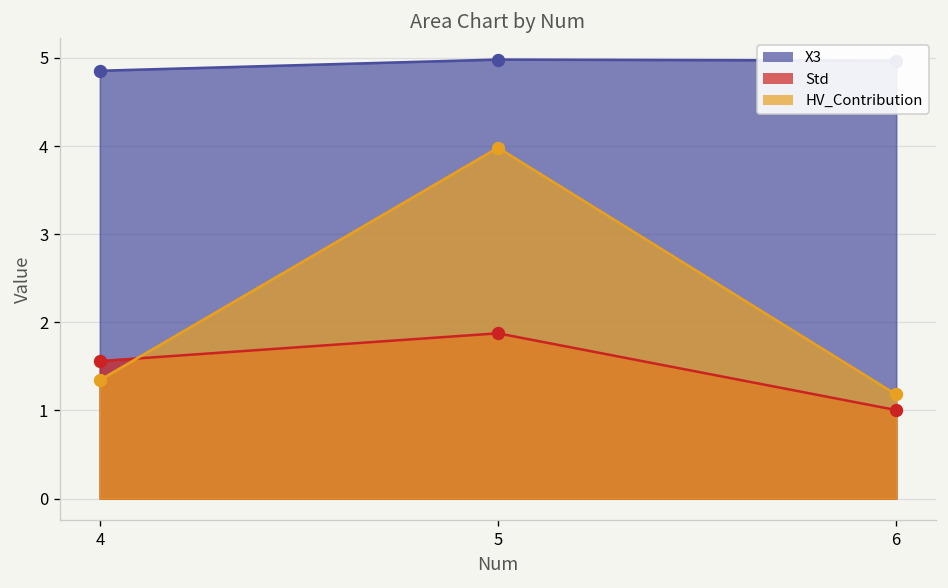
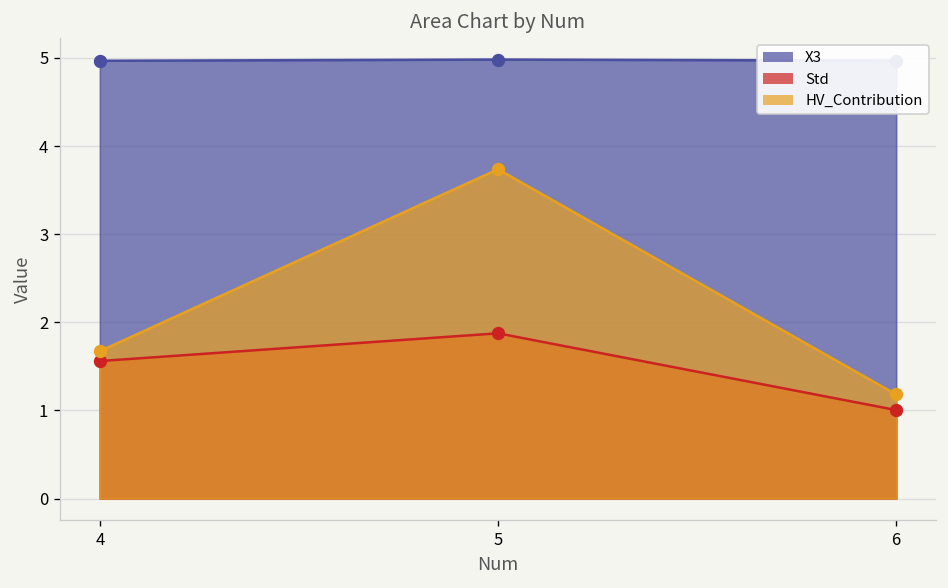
  {
    "X3": {
-     "4": 4.9,
+     "4": 5.0,
      "5": 5.0
    },
    "Std": {
      "4": 1.6,
      "5": 1.9,
      "6": 1.0
    },
    "HV_Contribution": {
-     "4": 1.3,
-     "5": 4.0,
+     "4": 1.7,
+     "5": 3.7,
      "6": 1.2
    }
  }
